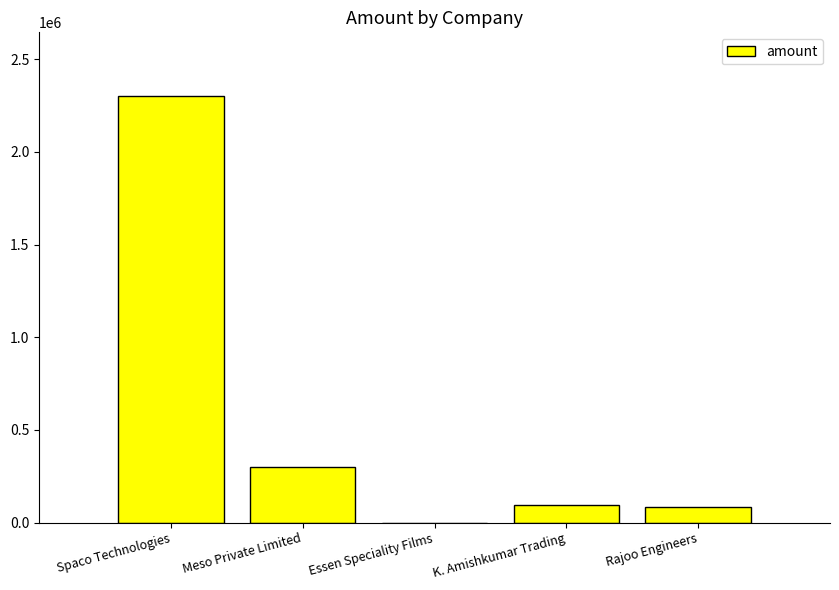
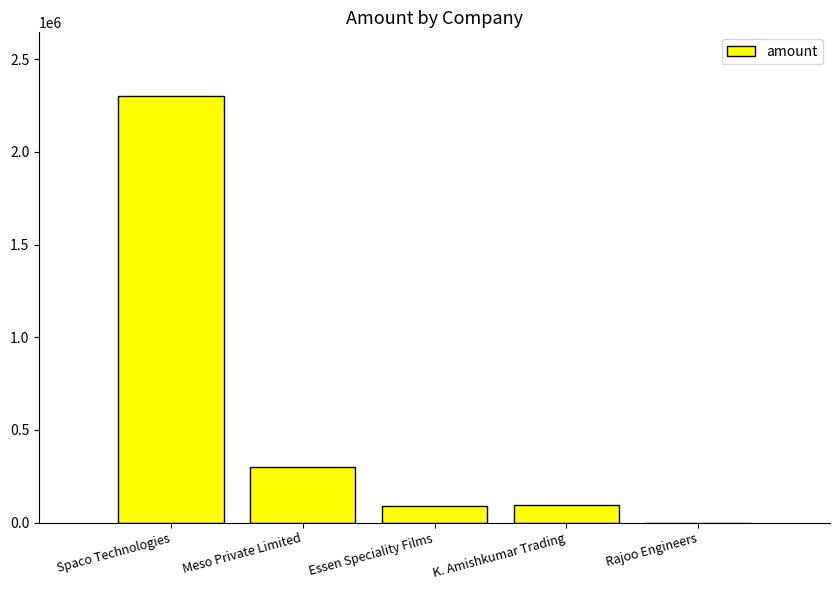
  {
    "Spaco Technologies": 2300000,
    "Meso Private Limited": 300000,
-   "Essen Speciality Films": 0,
+   "Essen Speciality Films": 90000,
    "K. Amishkumar Trading": 90000,
-   "Rajoo Engineers": 80000
+   "Rajoo Engineers": 0
  }
